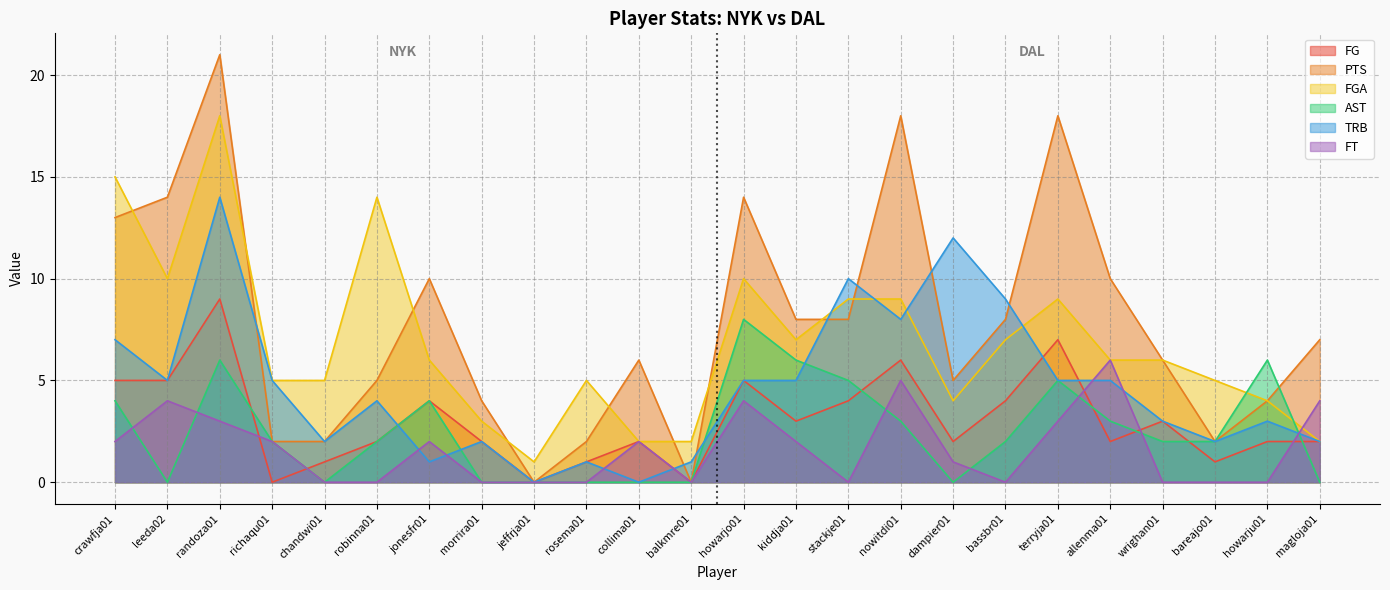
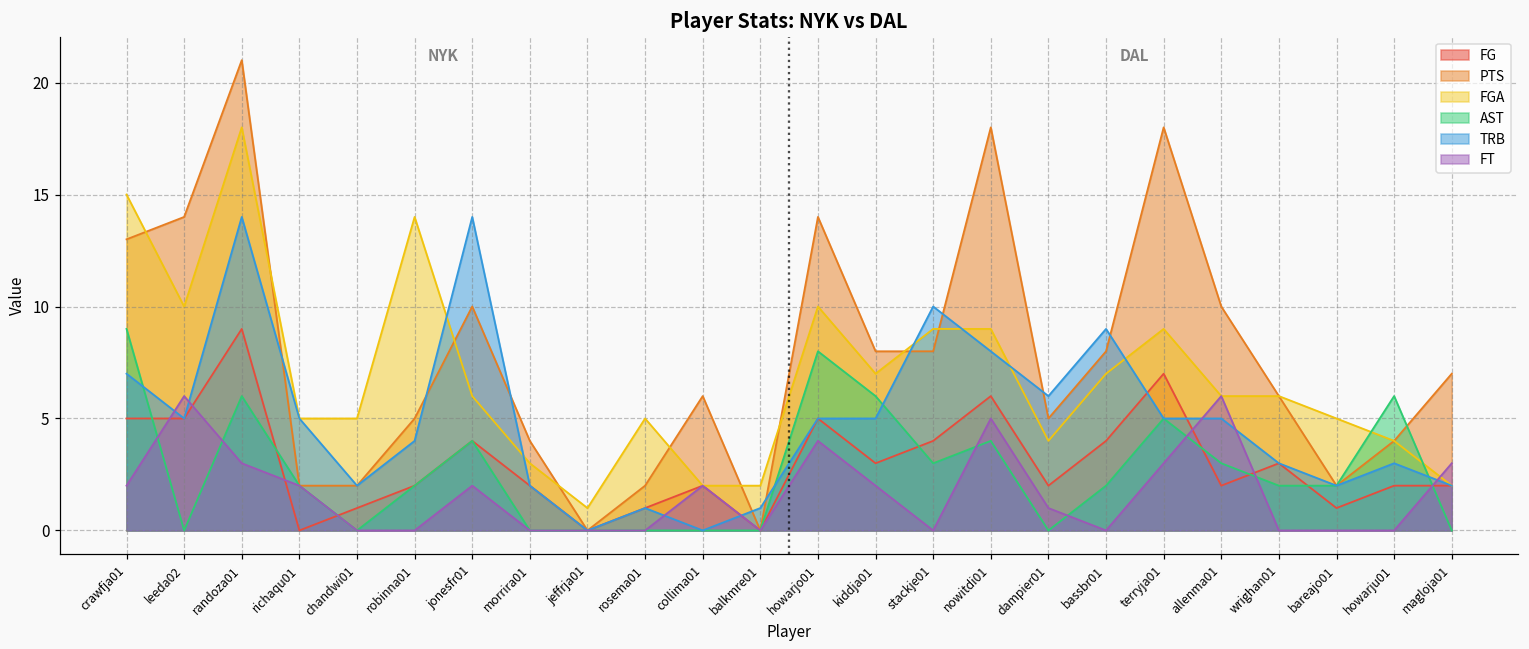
  {
    "AST": {
-     "crawfja01": 4,
+     "crawfja01": 9,
      "leeda02": 0,
      "randoza01": 6,
      "howarjo01": 8,
      "kiddja01": 6,
-     "stackje01": 5,
-     "nowitdi01": 3,
+     "stackje01": 3,
+     "nowitdi01": 4,
      "dampier01": 0,
      "bassbr01": 2,
      "allenma01": 3,
      "wrighan01": 2,
      "howarju01": 6,
      "magloja01": 0
    },
    "TRB": {
      "crawfja01": 7,
      "randoza01": 14,
      "robinna01": 4,
-     "jonesfr01": 1,
+     "jonesfr01": 14,
      "balkmre01": 1,
      "kiddja01": 5,
      "stackje01": 10,
      "nowitdi01": 8,
-     "dampier01": 12,
+     "dampier01": 6,
      "bassbr01": 9,
      "allenma01": 5,
      "howarju01": 3
    },
    "FT": {
      "crawfja01": 2,
-     "leeda02": 4,
+     "leeda02": 6,
      "randoza01": 3,
      "robinna01": 0,
      "jonesfr01": 2,
      "howarjo01": 4,
      "kiddja01": 2,
      "stackje01": 0,
      "nowitdi01": 5,
      "dampier01": 1,
      "bassbr01": 0,
      "terryja01": 3,
      "wrighan01": 0,
      "bareajo01": 0,
      "howarju01": 0,
-     "magloja01": 4
+     "magloja01": 3
    }
  }
